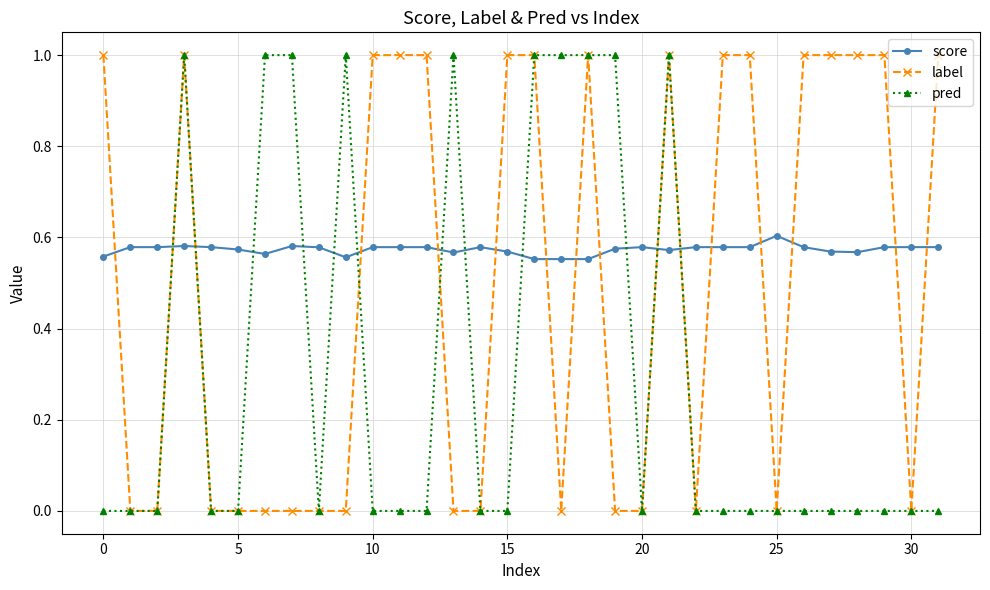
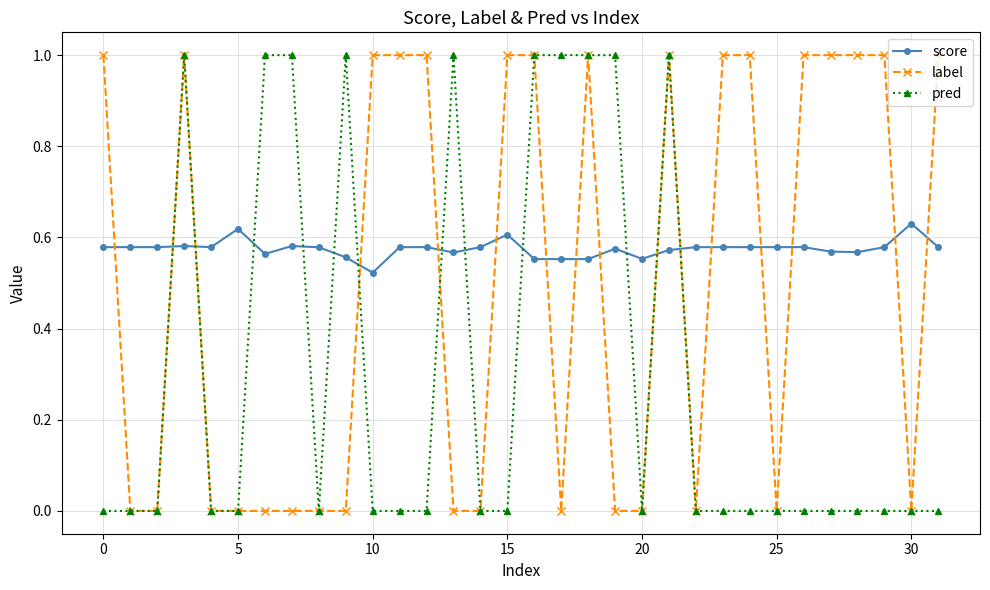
  {
    "score": {
-     "0": 0.56,
-     "5": 0.57,
-     "10": 0.58,
-     "15": 0.57,
-     "20": 0.58,
-     "25": 0.60,
-     "30": 0.58
+     "0": 0.58,
+     "5": 0.62,
+     "10": 0.52,
+     "15": 0.61,
+     "20": 0.55,
+     "25": 0.58,
+     "30": 0.63
    },
    "label": {
      "0": 1.00,
      "10": 1.00,
      "15": 1.00
    },
    "pred": {
      "0": 0.00,
      "10": 0.00,
      "15": 0.00
    }
  }
